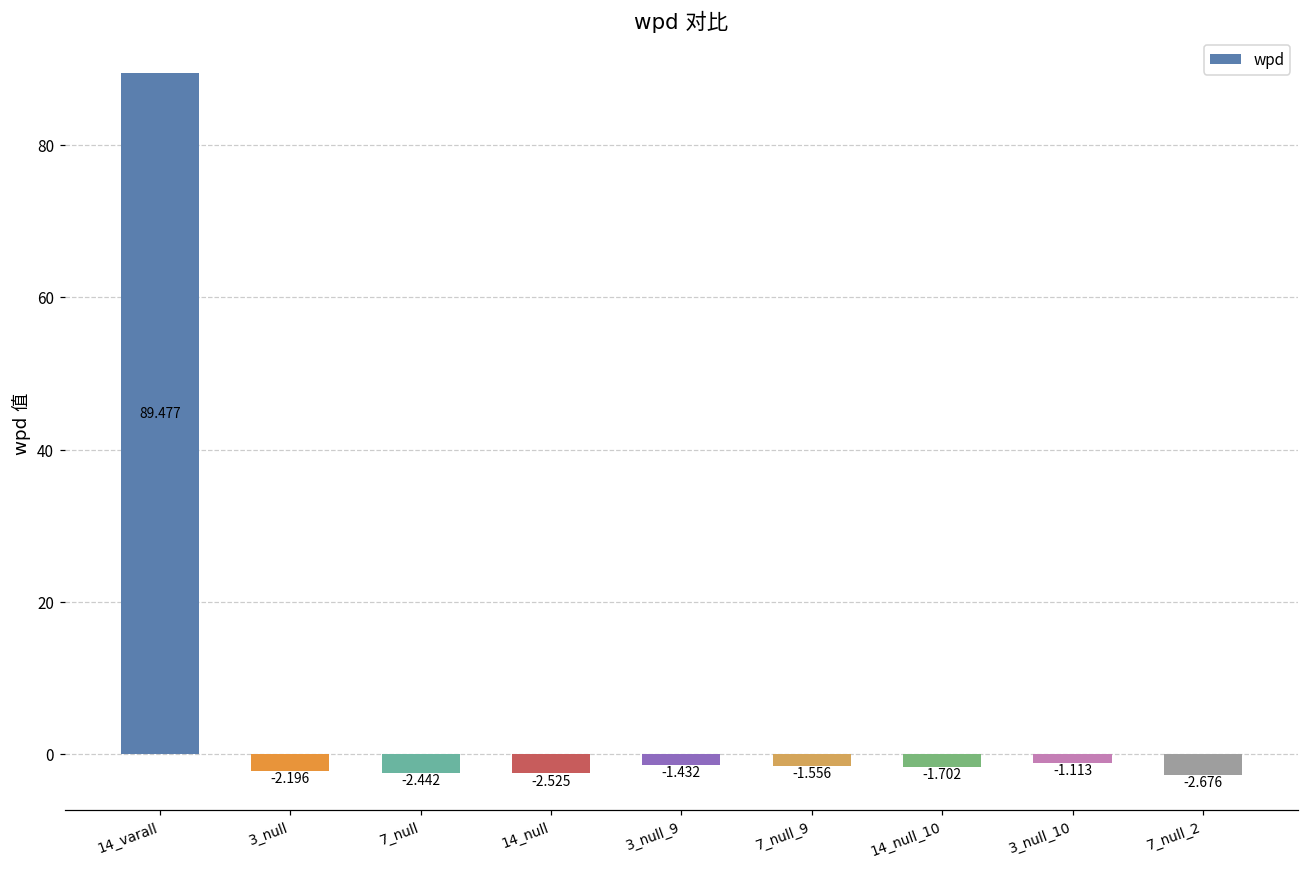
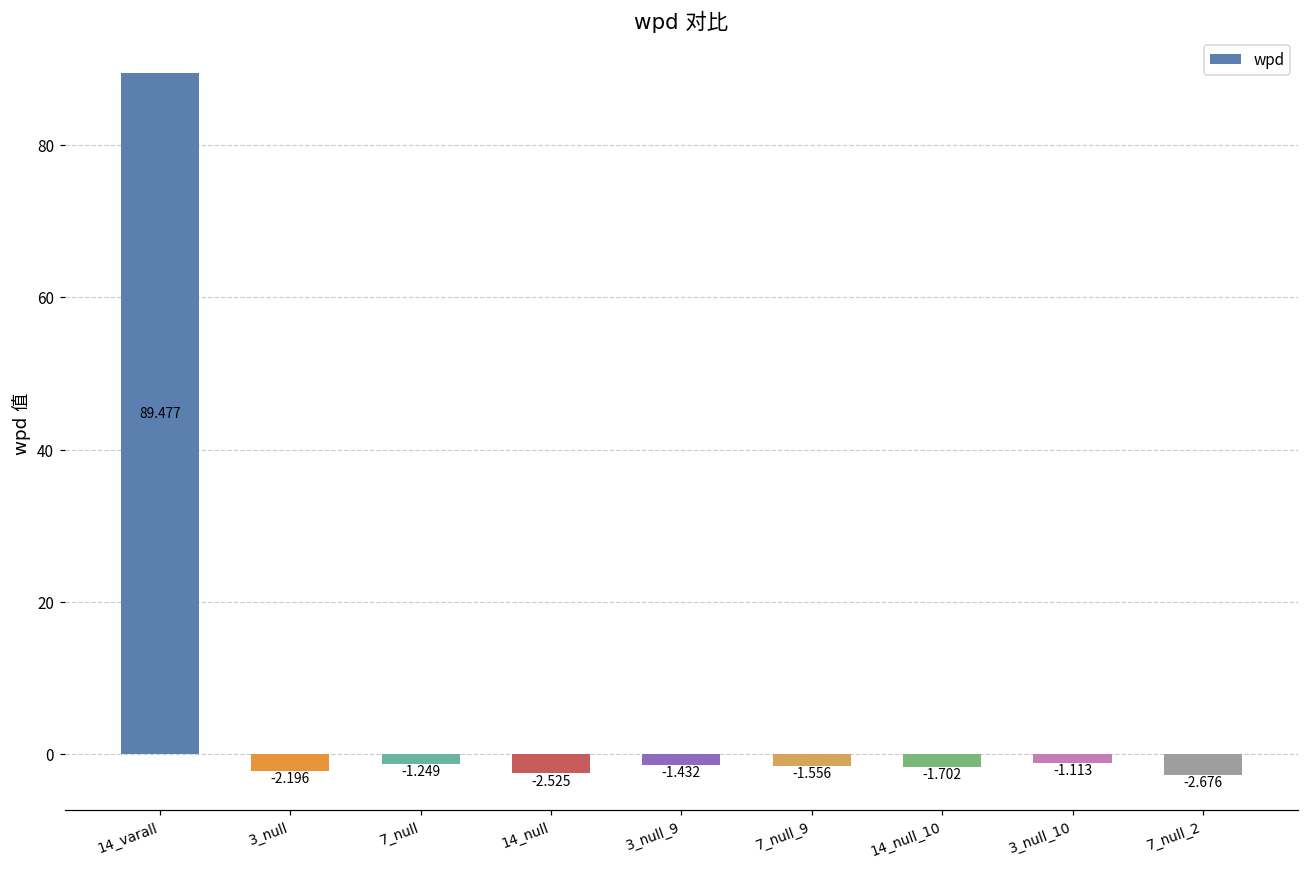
  {
    "14_varall": 89.477,
    "3_null": -2.196,
-   "7_null": -2.442,
+   "7_null": -1.249,
    "14_null": -2.525,
    "3_null_9": -1.432,
    "7_null_9": -1.556,
    "14_null_10": -1.702,
    "3_null_10": -1.113,
    "7_null_2": -2.676
  }
